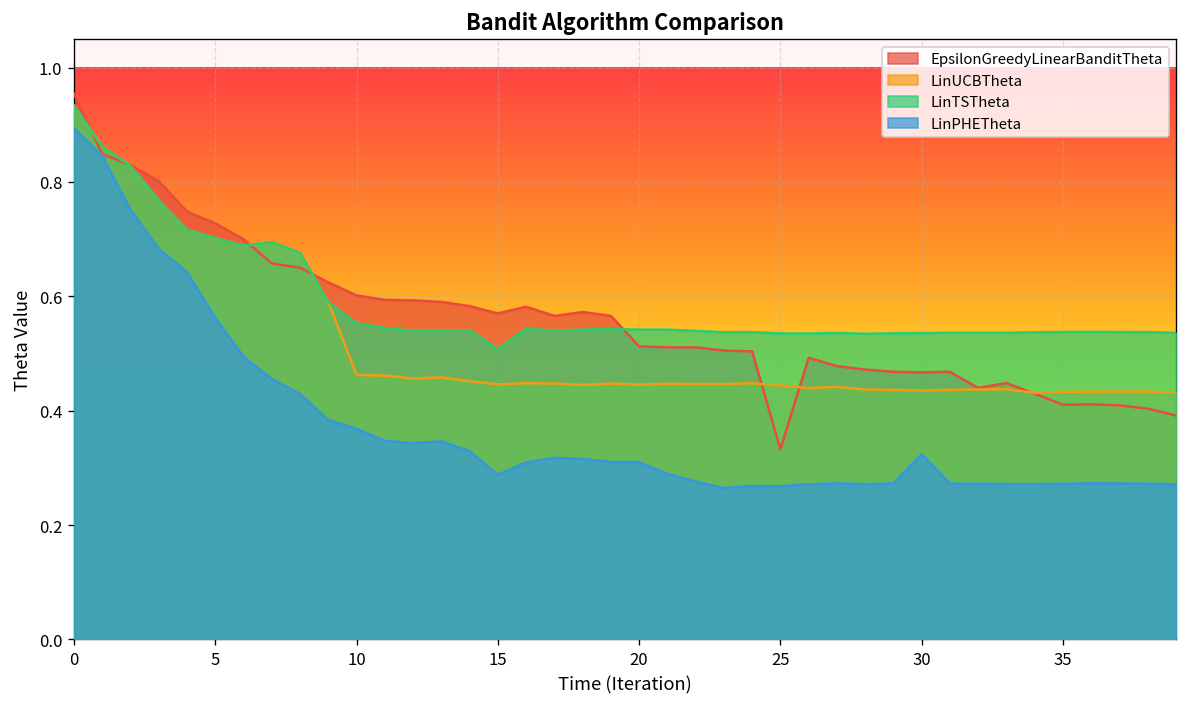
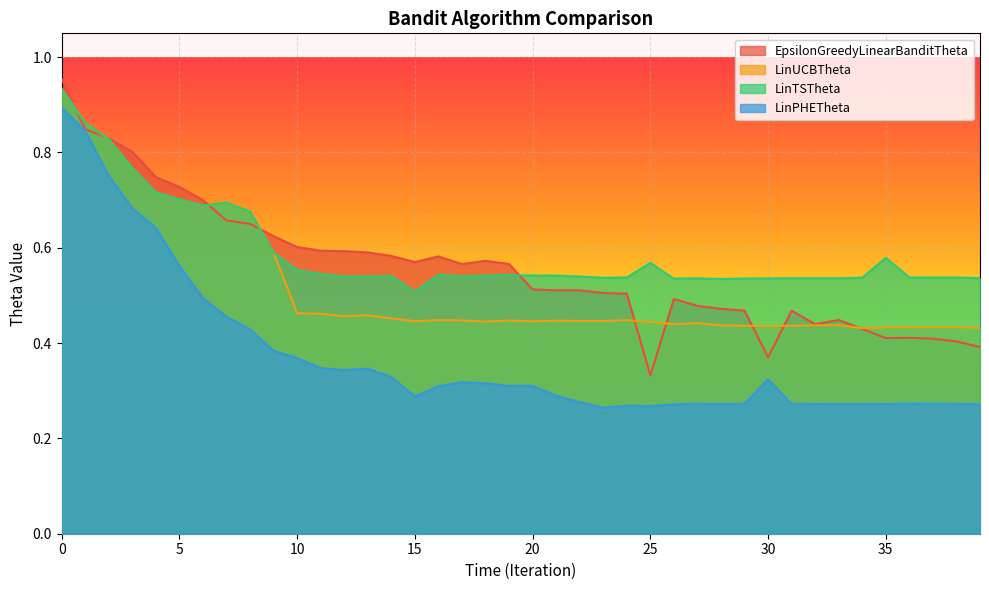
  {
    "EpsilonGreedyLinearBanditTheta": {
      "0": 0.95,
      "5": 0.73,
      "10": 0.60,
      "15": 0.57,
      "20": 0.51,
      "25": 0.33,
-     "30": 0.47,
+     "30": 0.37,
      "35": 0.41
    },
    "LinUCBTheta": {
      "10": 0.46,
      "15": 0.45,
      "20": 0.45,
      "25": 0.44,
      "30": 0.44,
      "35": 0.43
    },
    "LinTSTheta": {
      "10": 0.55,
      "15": 0.51,
      "20": 0.54,
-     "25": 0.54,
+     "25": 0.57,
      "30": 0.54,
-     "35": 0.54
+     "35": 0.58
    },
    "LinPHETheta": {
      "0": 0.89,
      "5": 0.56,
      "10": 0.37,
      "15": 0.29,
      "20": 0.31,
      "25": 0.27,
      "30": 0.32,
      "35": 0.27
    }
  }
